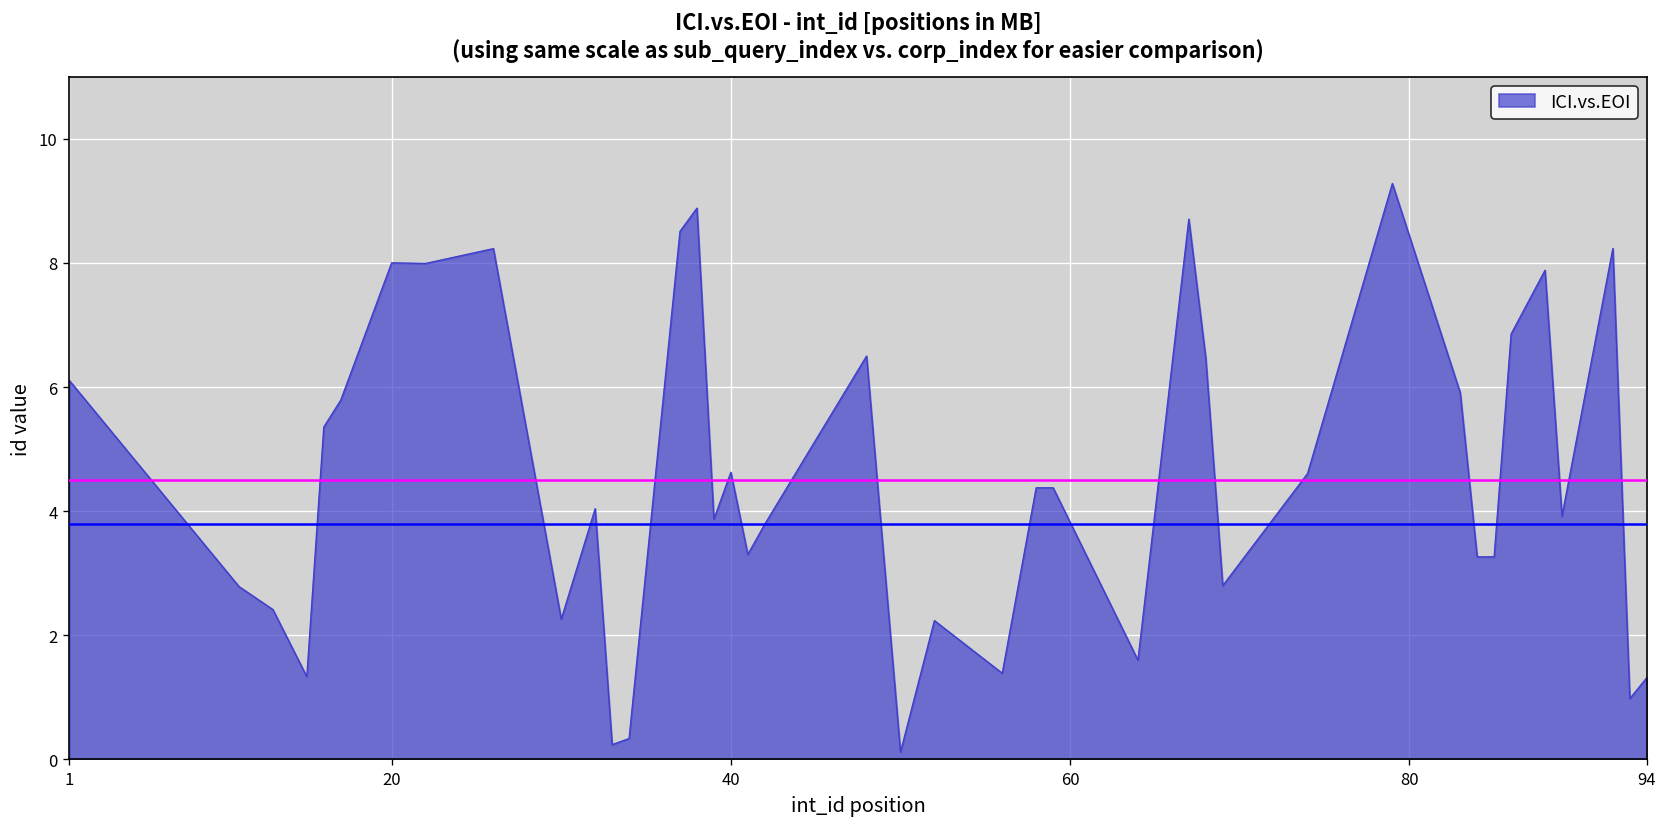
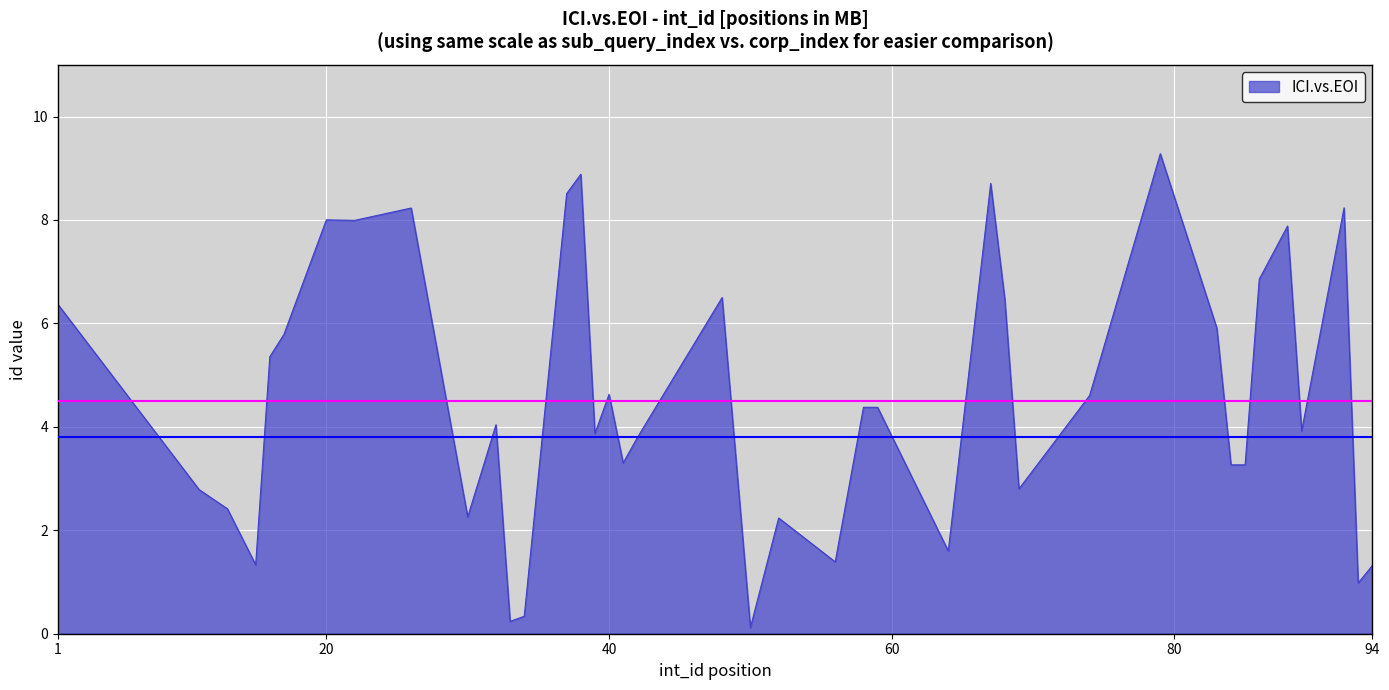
  {
-   "1": 6.1,
+   "1": 6.4,
    "20": 8.0,
    "40": 4.6,
    "94": 1.3
  }
